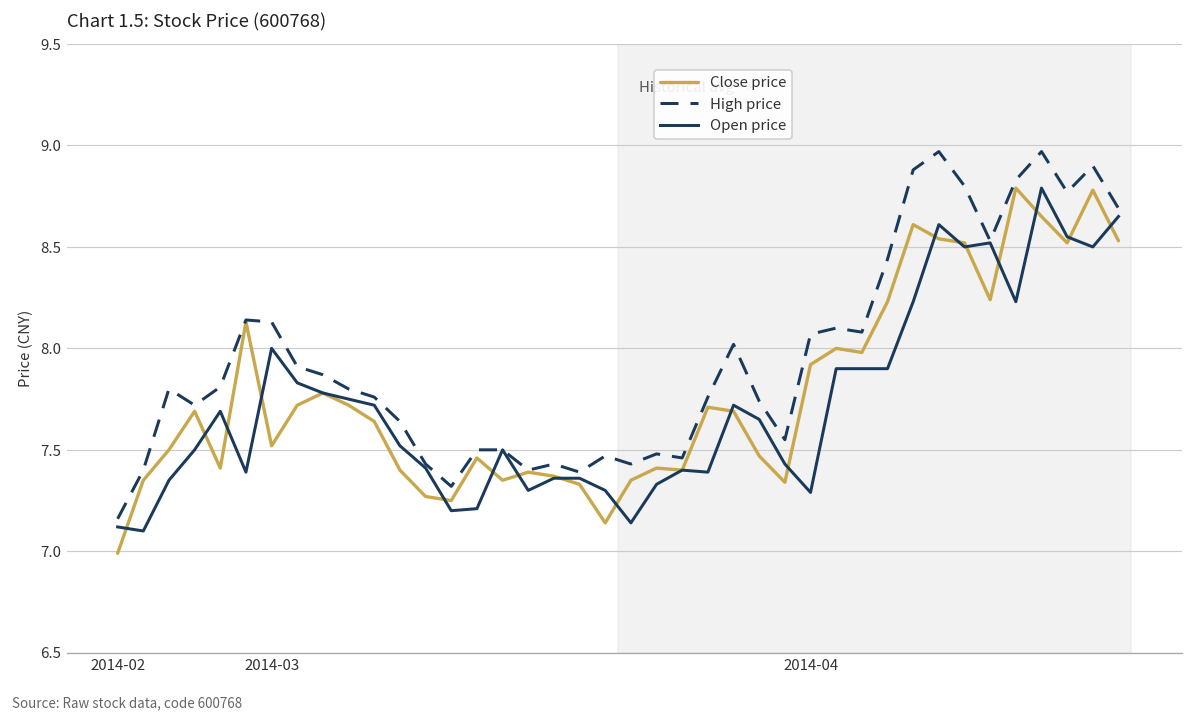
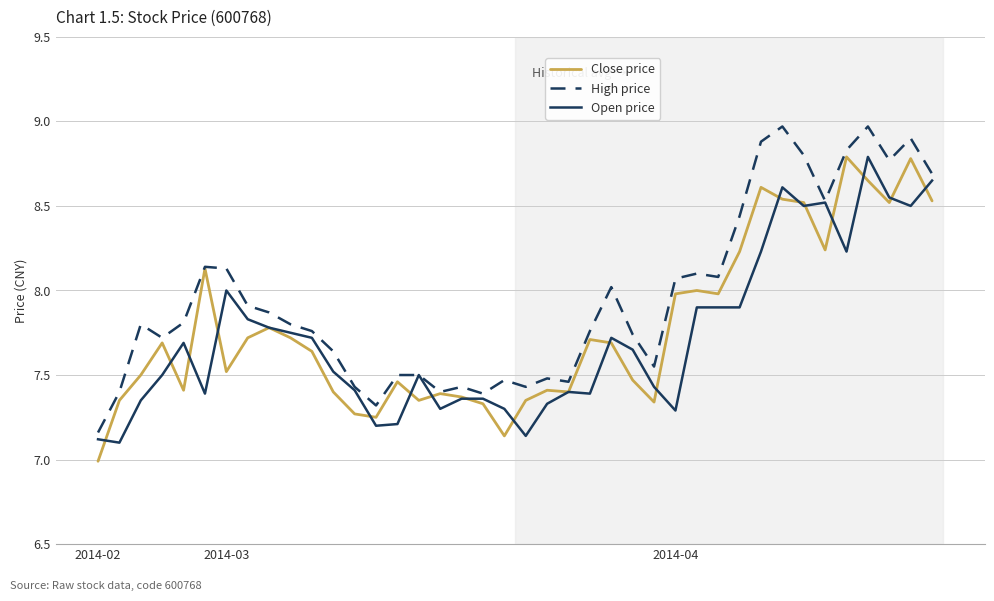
  {
    "Close price": {
      "2014-02": 6.99,
      "2014-03": 7.52,
-     "2014-04": 7.92
+     "2014-04": 7.98
    }
  }
